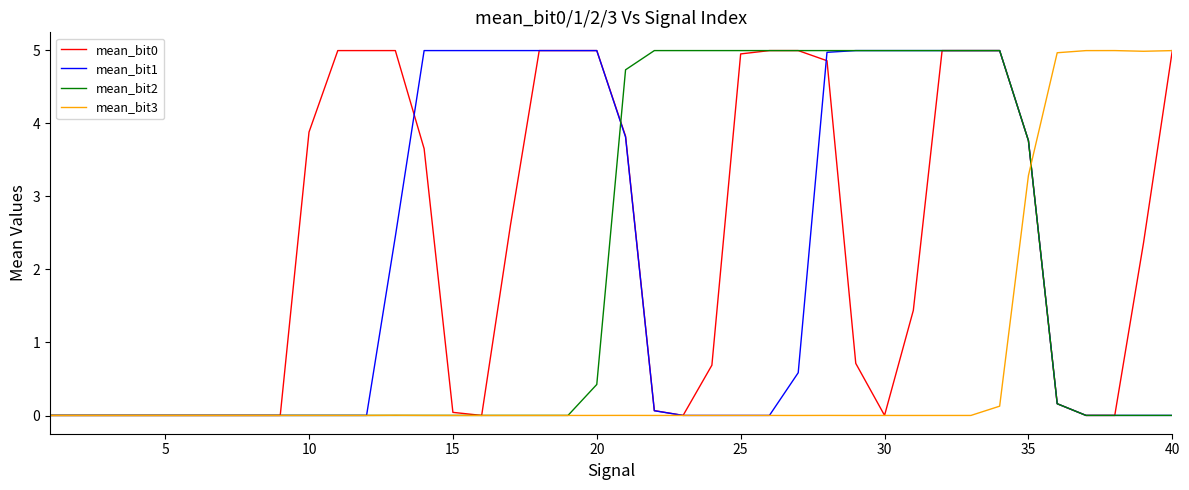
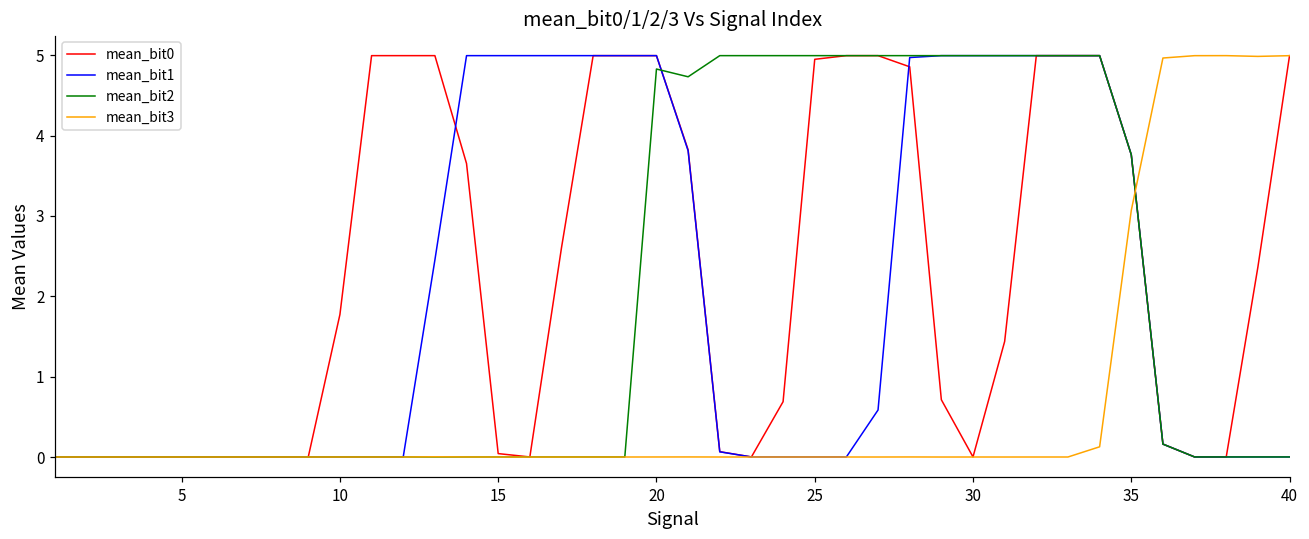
  {
    "mean_bit0": {
-     "10": 3.9,
+     "10": 1.8,
      "15": 0.0,
      "25": 4.9
    },
    "mean_bit1": {
      "15": 5.0
    },
    "mean_bit2": {
-     "20": 0.4,
+     "20": 4.8,
      "25": 5.0
    },
    "mean_bit3": {
      "20": 0.0,
-     "35": 3.3
+     "35": 3.1
    }
  }
